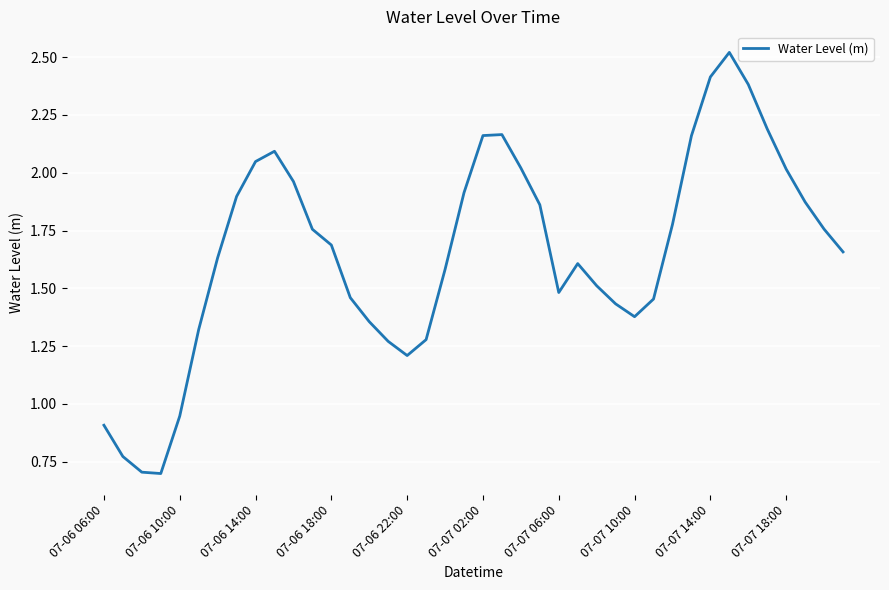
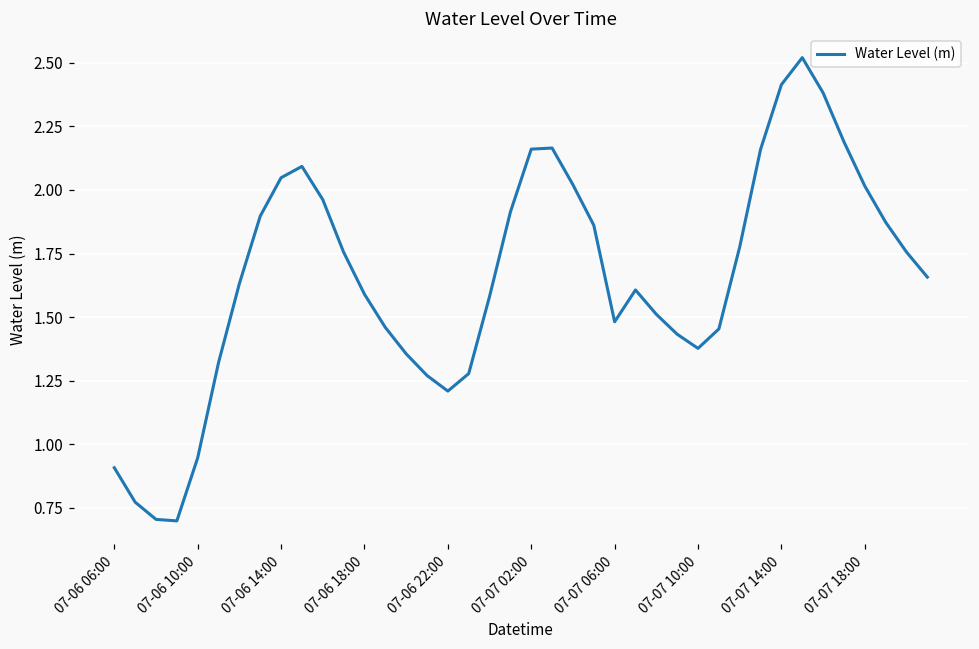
  {
    "07-06 06:00": 0.91,
    "07-06 10:00": 0.95,
    "07-06 14:00": 2.05,
-   "07-06 18:00": 1.69,
+   "07-06 18:00": 1.59,
    "07-06 22:00": 1.21,
    "07-07 02:00": 2.16,
    "07-07 06:00": 1.48,
    "07-07 10:00": 1.38,
    "07-07 14:00": 2.41,
    "07-07 18:00": 2.02
  }
